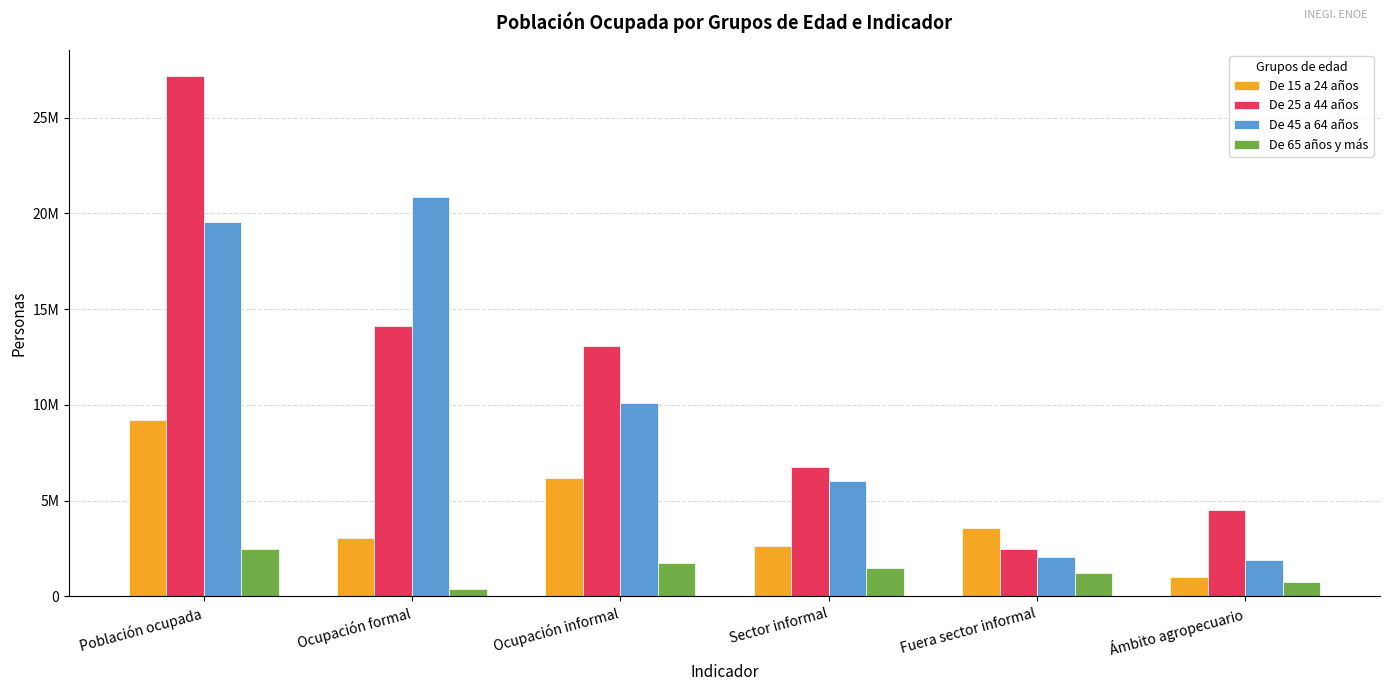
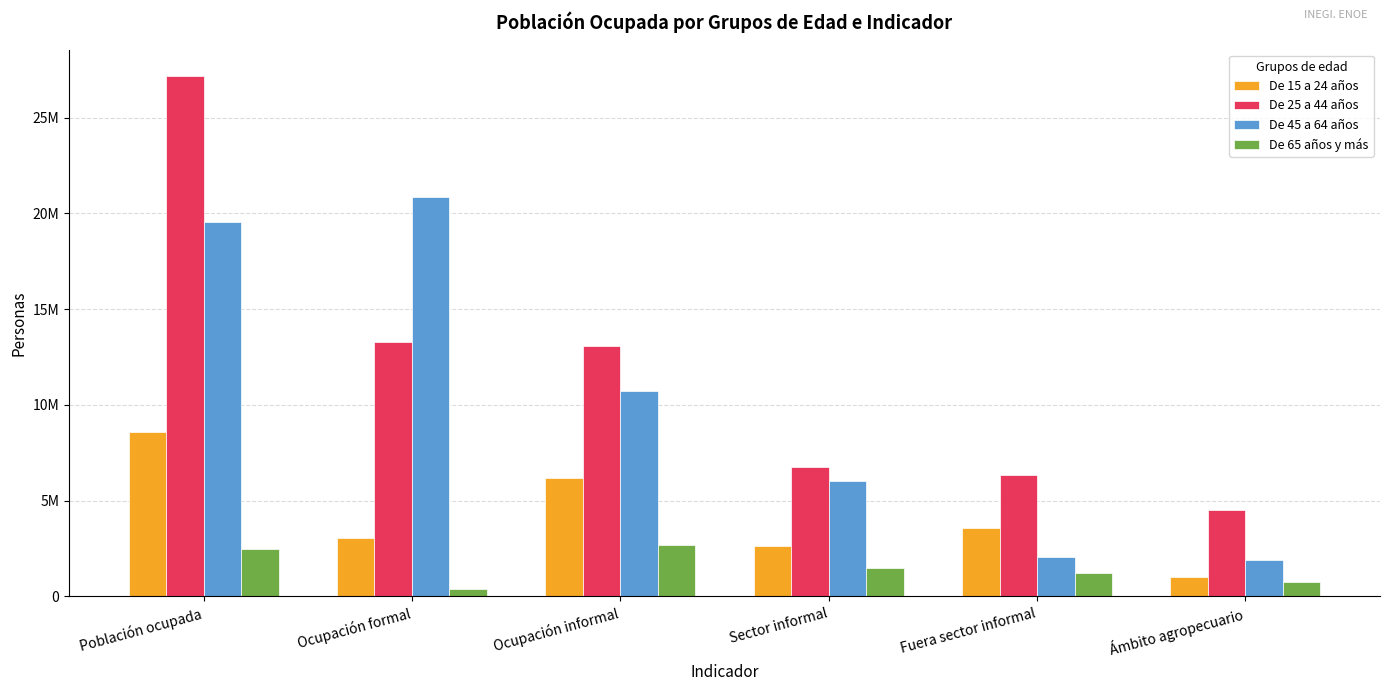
  {
    "De 15 a 24 años": {
-     "Población ocupada": 9200000,
+     "Población ocupada": 8600000,
      "Ocupación formal": 3000000,
      "Ocupación informal": 6200000,
      "Sector informal": 2600000,
      "Fuera sector informal": 3600000,
      "Ámbito agropecuario": 1000000
    },
    "De 25 a 44 años": {
      "Población ocupada": 27200000,
-     "Ocupación formal": 14100000,
+     "Ocupación formal": 13300000,
      "Ocupación informal": 13100000,
      "Sector informal": 6700000,
-     "Fuera sector informal": 2500000,
+     "Fuera sector informal": 6400000,
      "Ámbito agropecuario": 4500000
    },
    "De 45 a 64 años": {
      "Población ocupada": 19600000,
      "Ocupación formal": 20800000,
-     "Ocupación informal": 10100000,
+     "Ocupación informal": 10700000,
      "Sector informal": 6000000,
      "Fuera sector informal": 2000000,
      "Ámbito agropecuario": 1900000
    },
    "De 65 años y más": {
      "Población ocupada": 2500000,
      "Ocupación formal": 400000,
-     "Ocupación informal": 1700000,
+     "Ocupación informal": 2700000,
      "Sector informal": 1500000,
      "Fuera sector informal": 1200000,
      "Ámbito agropecuario": 800000
    }
  }
